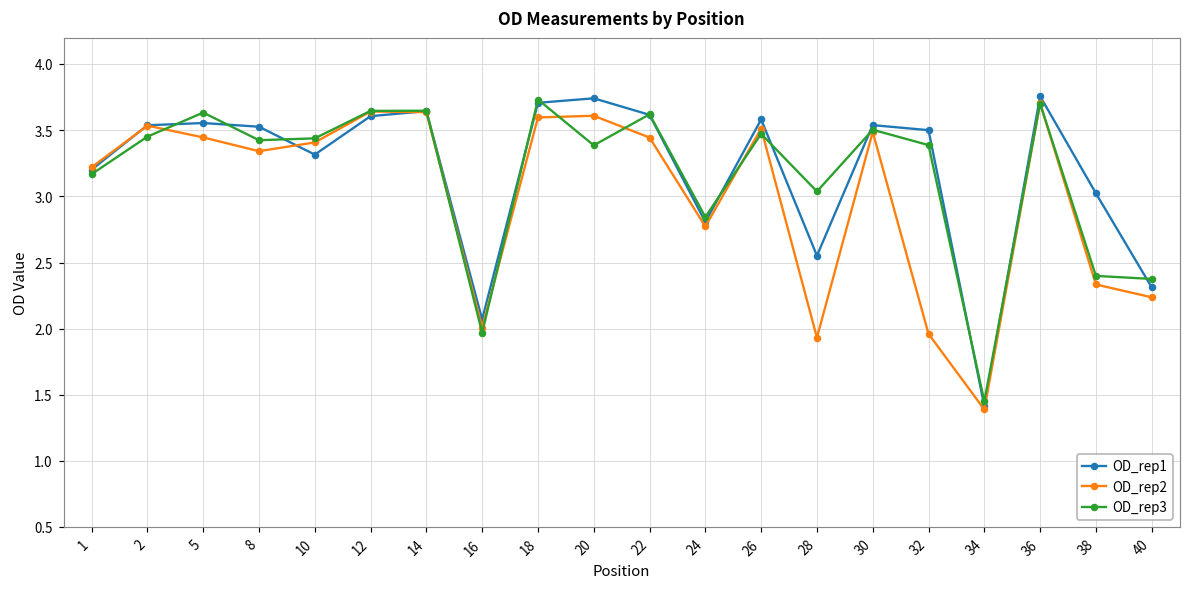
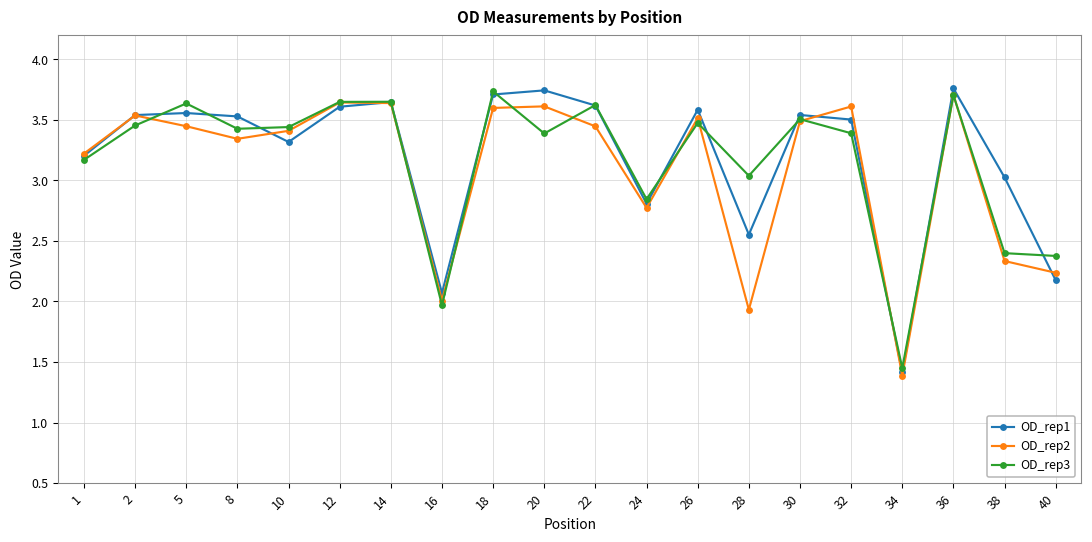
  {
    "OD_rep1": {
      "5": 3.56,
      "8": 3.53,
      "10": 3.32,
      "12": 3.61,
      "16": 2.07,
      "18": 3.71,
      "20": 3.74,
      "24": 2.81,
      "26": 3.58,
      "28": 2.55,
      "30": 3.54,
      "32": 3.50,
      "34": 1.41,
      "36": 3.76,
      "38": 3.02,
-     "40": 2.31
+     "40": 2.18
    },
    "OD_rep2": {
      "5": 3.45,
      "8": 3.34,
      "10": 3.41,
      "16": 2.01,
      "18": 3.60,
      "20": 3.61,
      "22": 3.45,
      "24": 2.77,
      "26": 3.51,
      "28": 1.93,
-     "32": 1.96,
+     "32": 3.61,
      "34": 1.39,
      "38": 2.33,
      "40": 2.24
    },
    "OD_rep3": {
      "1": 3.17,
      "2": 3.45,
      "5": 3.64,
      "8": 3.43,
      "10": 3.44,
      "16": 1.97,
      "18": 3.73,
      "20": 3.39,
      "24": 2.85,
      "26": 3.47,
      "28": 3.04,
      "32": 3.39,
      "34": 1.45,
      "38": 2.40,
      "40": 2.38
    }
  }
